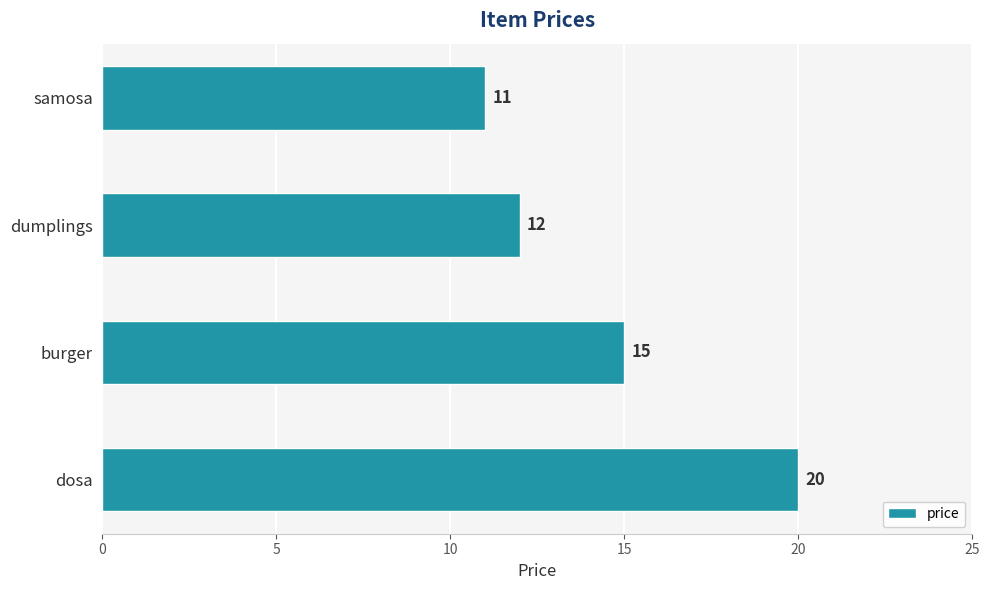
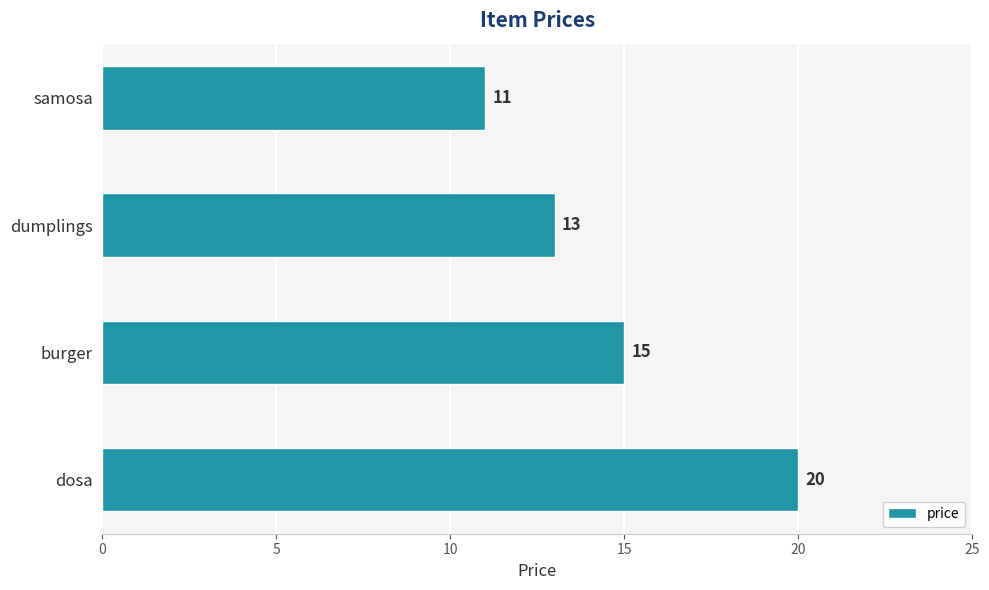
  {
    "samosa": 11,
-   "dumplings": 12,
+   "dumplings": 13,
    "burger": 15,
    "dosa": 20
  }
